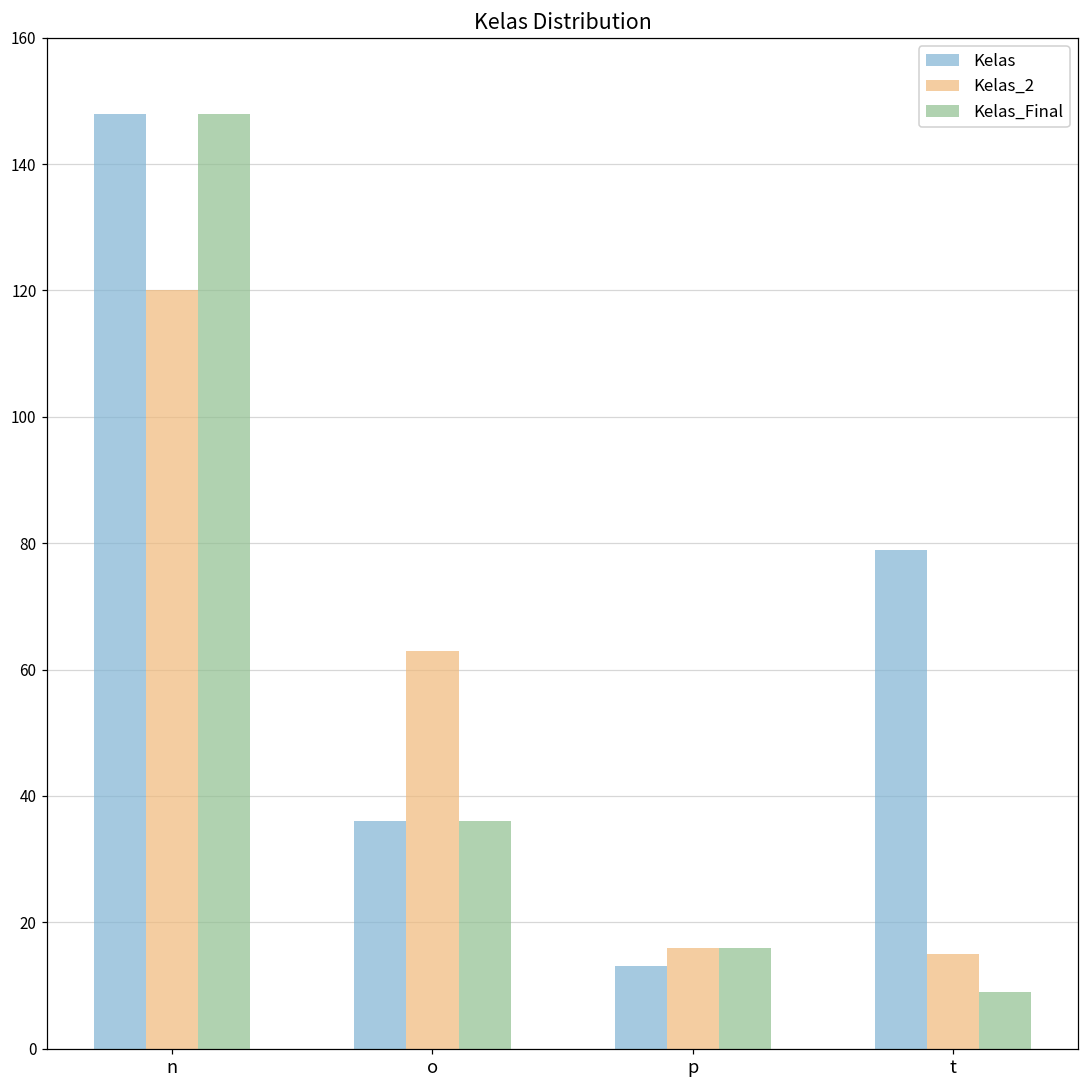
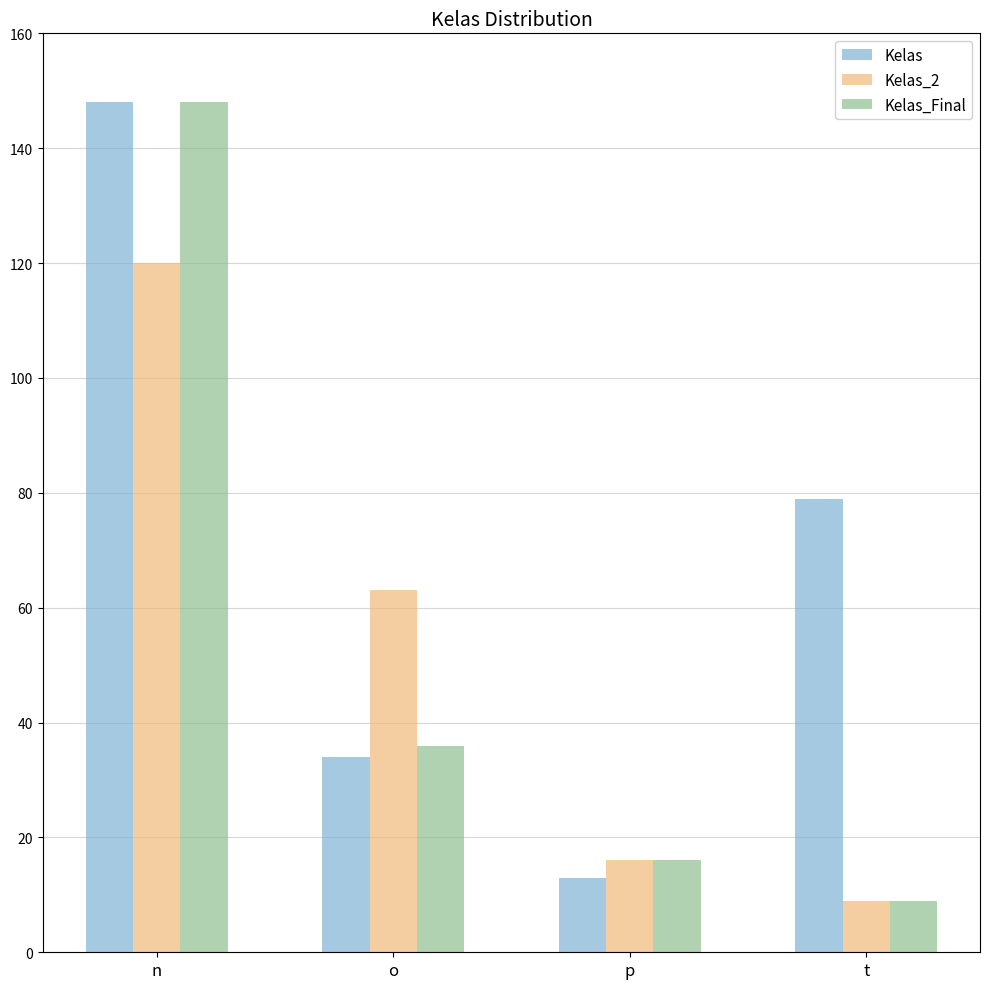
  {
    "Kelas": {
      "n": 148,
-     "o": 36,
+     "o": 34,
      "p": 13,
      "t": 79
    },
    "Kelas_2": {
      "n": 120,
      "o": 63,
      "p": 16,
-     "t": 15
+     "t": 9
    },
    "Kelas_Final": {
      "n": 148,
      "o": 36,
      "p": 16,
      "t": 9
    }
  }
